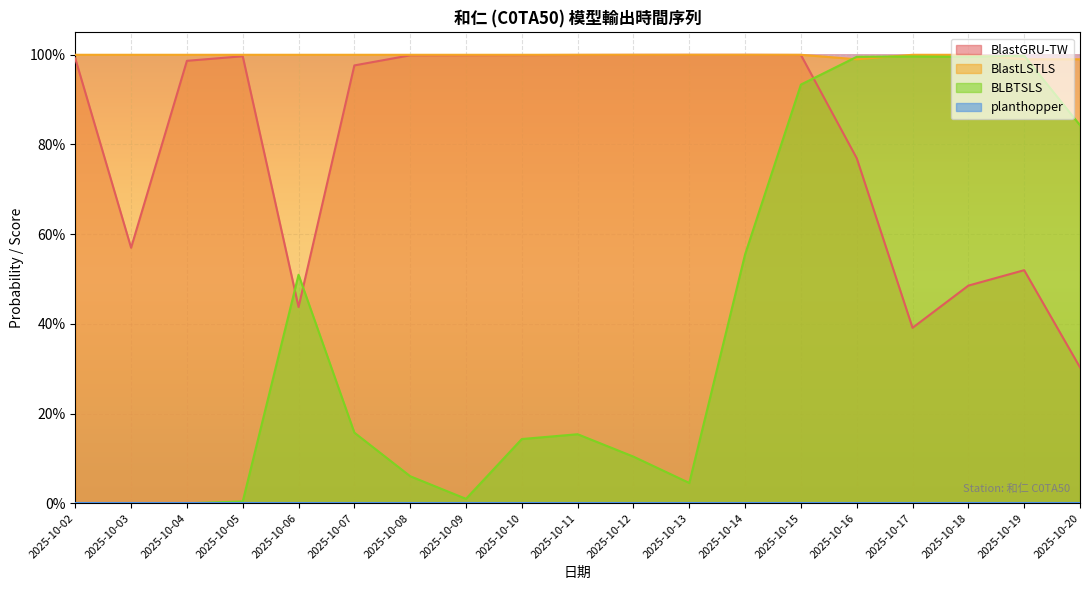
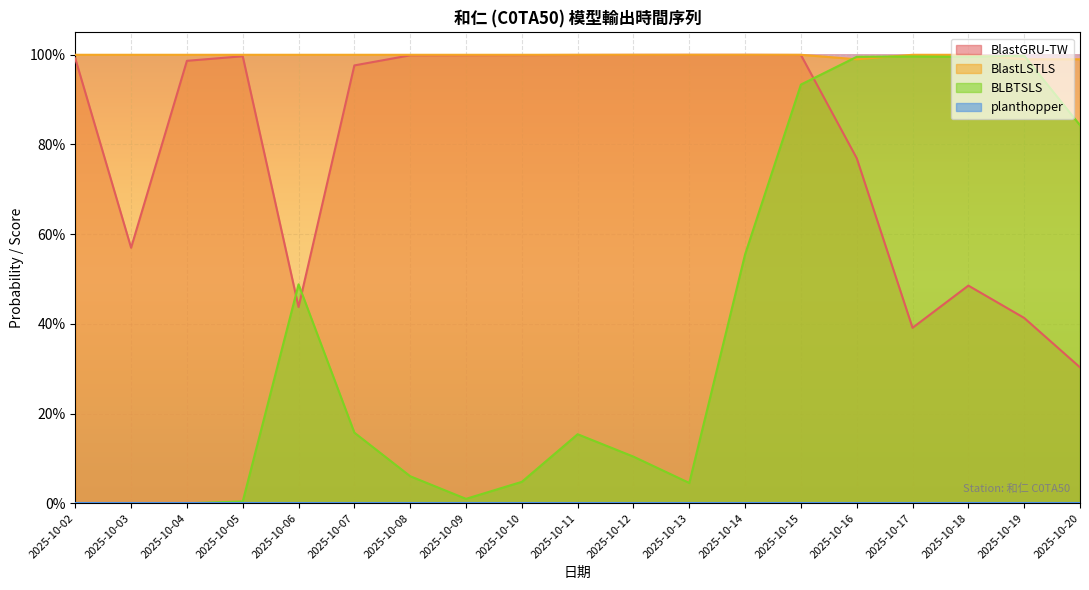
  {
    "BlastGRU-TW": {
      "2025-10-02": "99%",
      "2025-10-03": "57%",
      "2025-10-04": "99%",
      "2025-10-06": "44%",
      "2025-10-07": "98%",
      "2025-10-16": "77%",
      "2025-10-17": "39%",
      "2025-10-18": "49%",
-     "2025-10-19": "52%",
+     "2025-10-19": "41%",
      "2025-10-20": "30%"
    },
    "BlastLSTLS": {
      "2025-10-02": "100%",
      "2025-10-03": "100%",
      "2025-10-04": "100%",
      "2025-10-06": "100%",
      "2025-10-07": "100%",
      "2025-10-20": "99%"
    },
    "BLBTSLS": {
-     "2025-10-06": "51%",
+     "2025-10-06": "49%",
      "2025-10-07": "16%",
      "2025-10-08": "6%",
      "2025-10-09": "1%",
-     "2025-10-10": "14%",
+     "2025-10-10": "5%",
      "2025-10-11": "15%",
      "2025-10-12": "10%",
      "2025-10-13": "5%",
      "2025-10-14": "56%",
      "2025-10-15": "93%",
      "2025-10-20": "84%"
    },
    "planthopper": {
      "2025-10-06": "0%",
      "2025-10-07": "0%",
      "2025-10-08": "0%",
      "2025-10-09": "0%",
      "2025-10-10": "0%",
      "2025-10-11": "0%",
      "2025-10-12": "0%",
      "2025-10-13": "0%",
      "2025-10-14": "0%",
      "2025-10-15": "0%",
      "2025-10-16": "0%",
      "2025-10-17": "0%",
      "2025-10-18": "0%",
      "2025-10-19": "0%",
      "2025-10-20": "0%"
    }
  }
